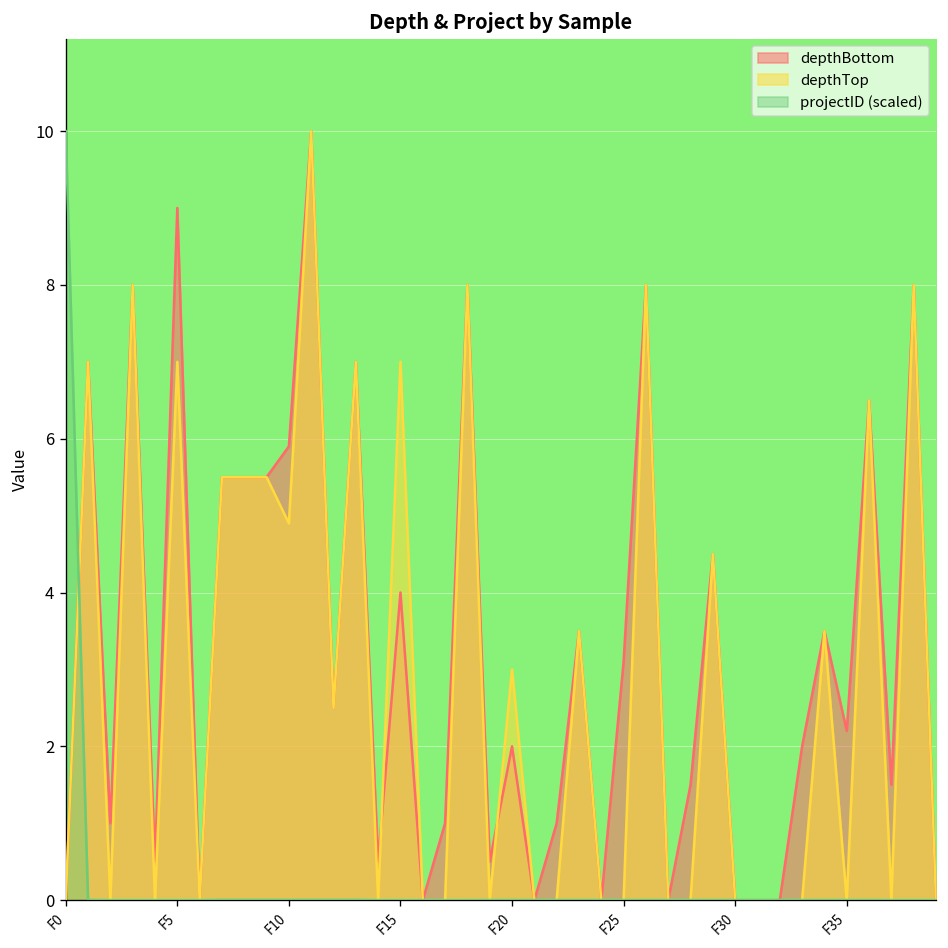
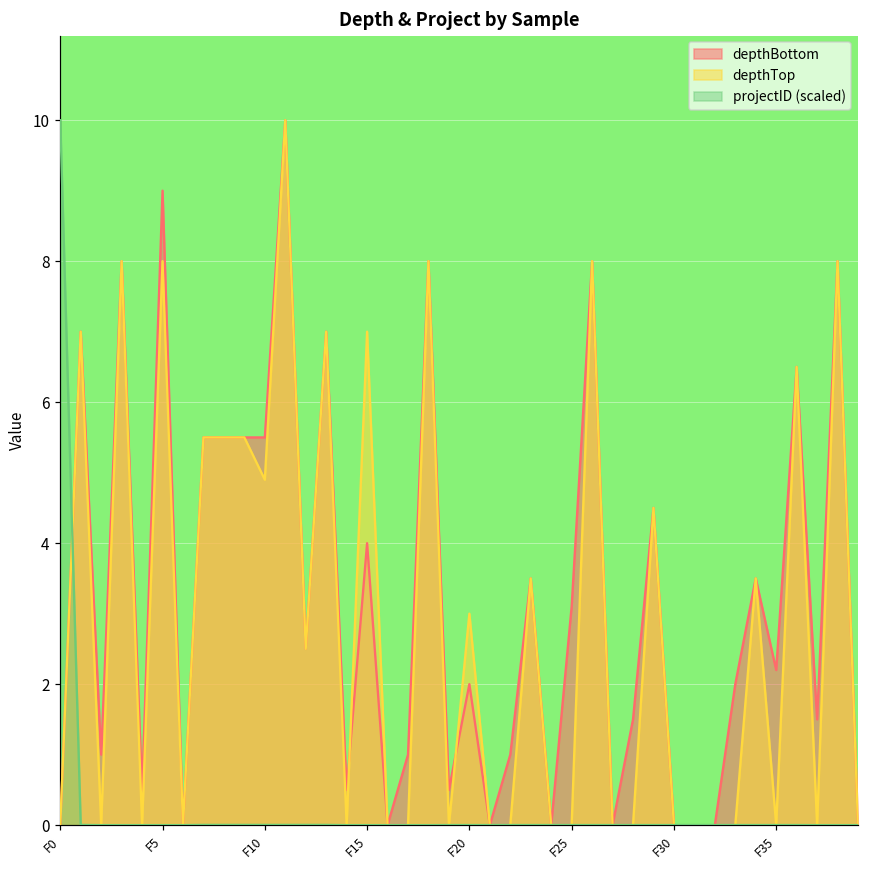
  {
    "depthBottom": {
      "F5": 9.0,
-     "F10": 5.9,
+     "F10": 5.5,
      "F15": 4.0,
      "F20": 2.0,
      "F25": 3.1,
      "F35": 2.2
    },
    "depthTop": {
-     "F5": 7,
+     "F5": 8,
      "F10": 4.9,
      "F15": 7,
      "F20": 3
    },
    "projectID (scaled)": {
      "F0": 10.0,
      "F5": 0.0,
      "F10": 0.0,
      "F15": 0.0,
      "F20": 0.0
    }
  }
